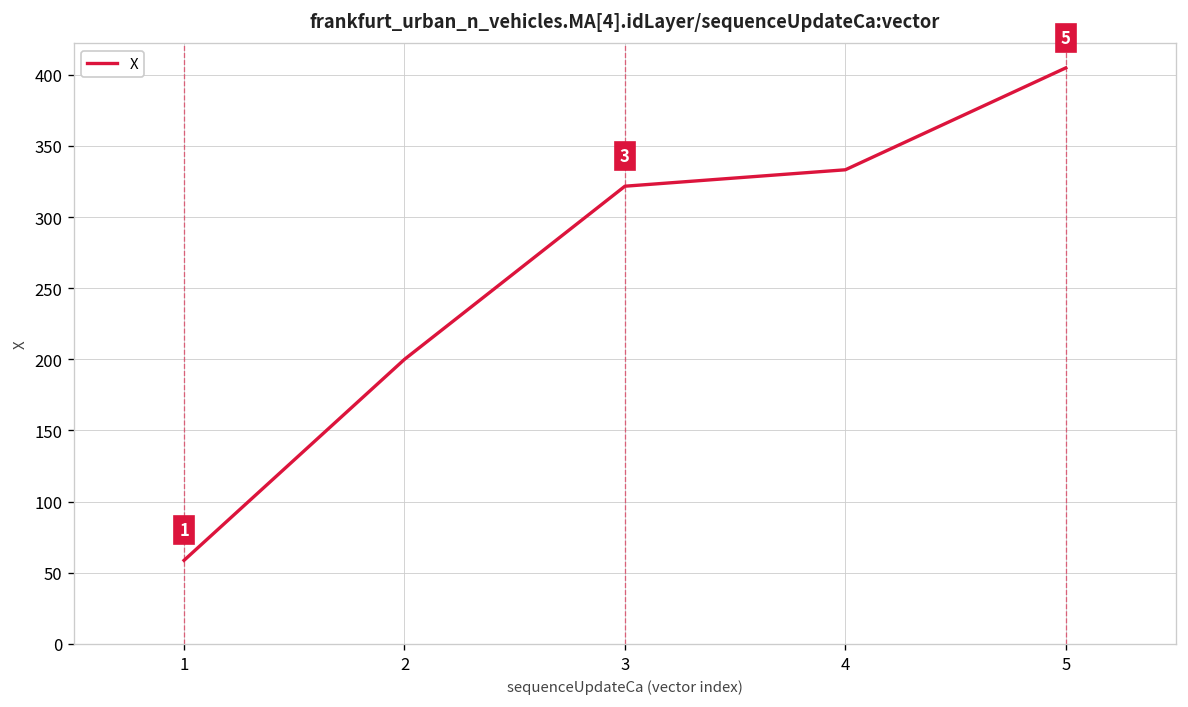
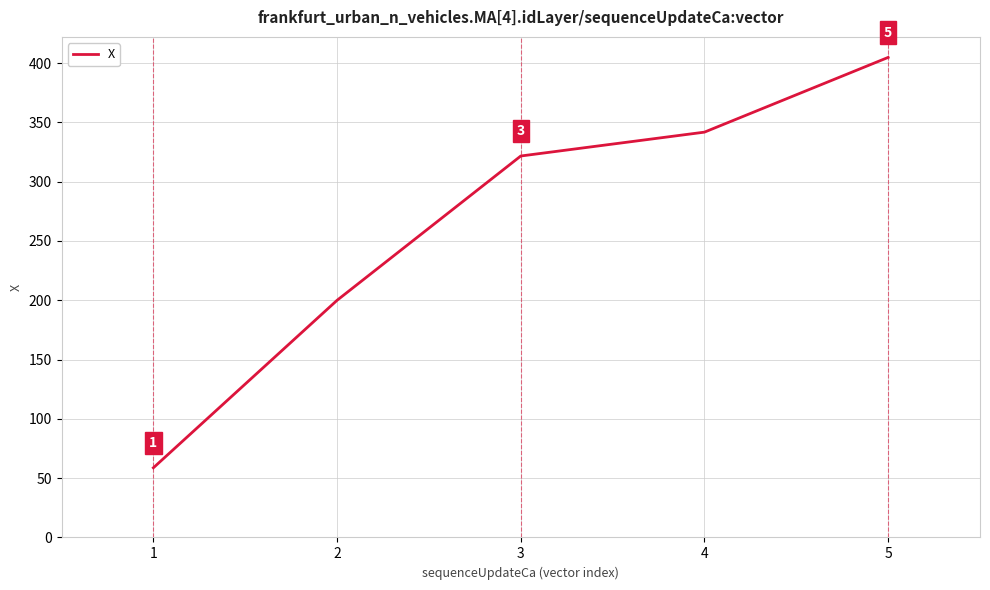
  {
    "2": 200,
-   "4": 333
+   "4": 342
  }
